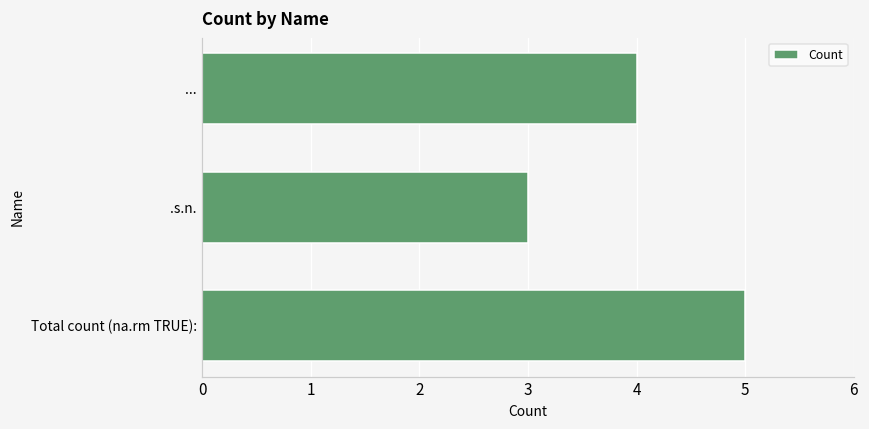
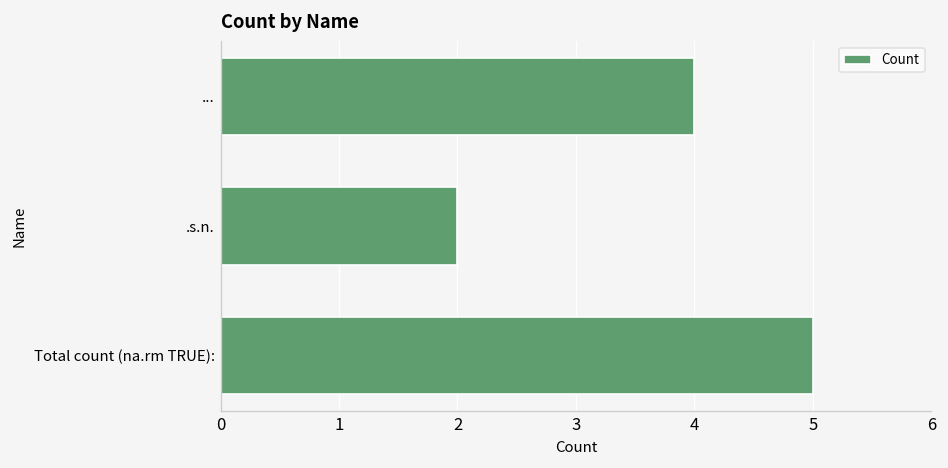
  {
    "...": 4,
-   ".s.n.": 3,
+   ".s.n.": 2,
    "Total count (na.rm TRUE):": 5
  }
